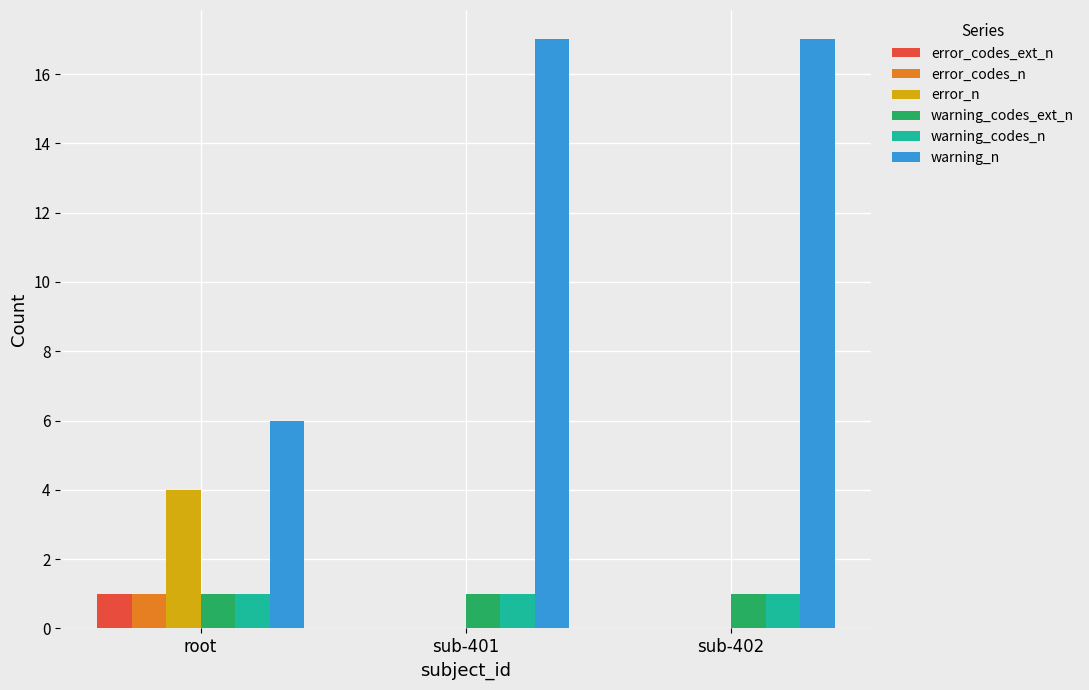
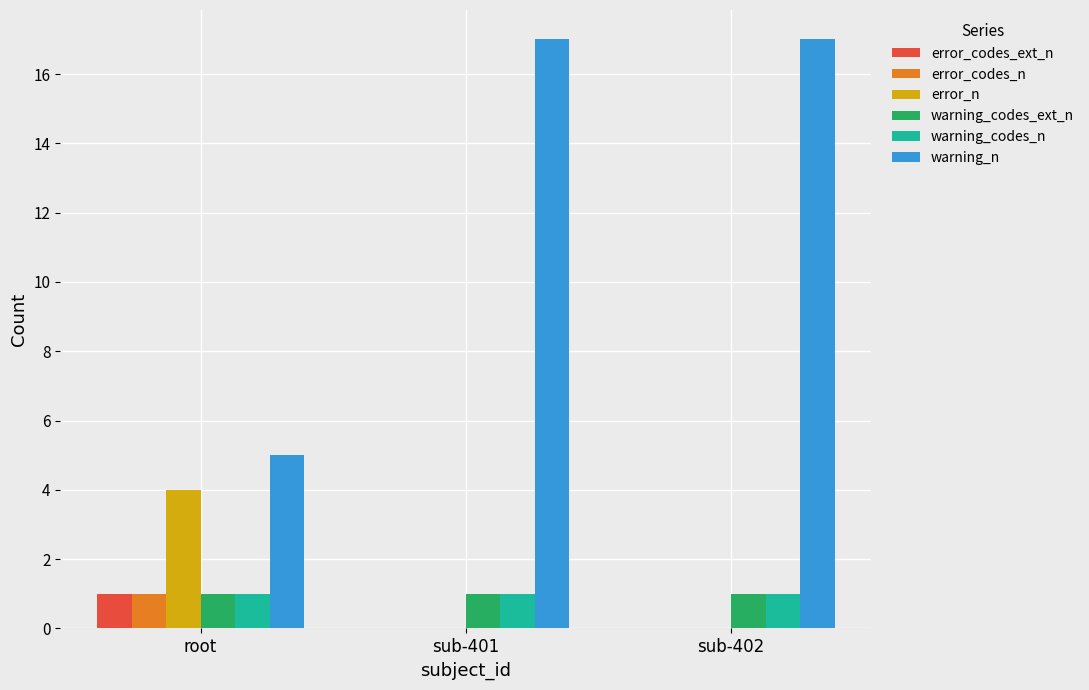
  {
    "warning_codes_ext_n": {
      "root": 1,
      "sub-401": 1,
      "sub-402": 1
    },
    "warning_codes_n": {
      "root": 1,
      "sub-401": 1,
      "sub-402": 1
    },
    "warning_n": {
-     "root": 6,
+     "root": 5,
      "sub-401": 17,
      "sub-402": 17
    }
  }
